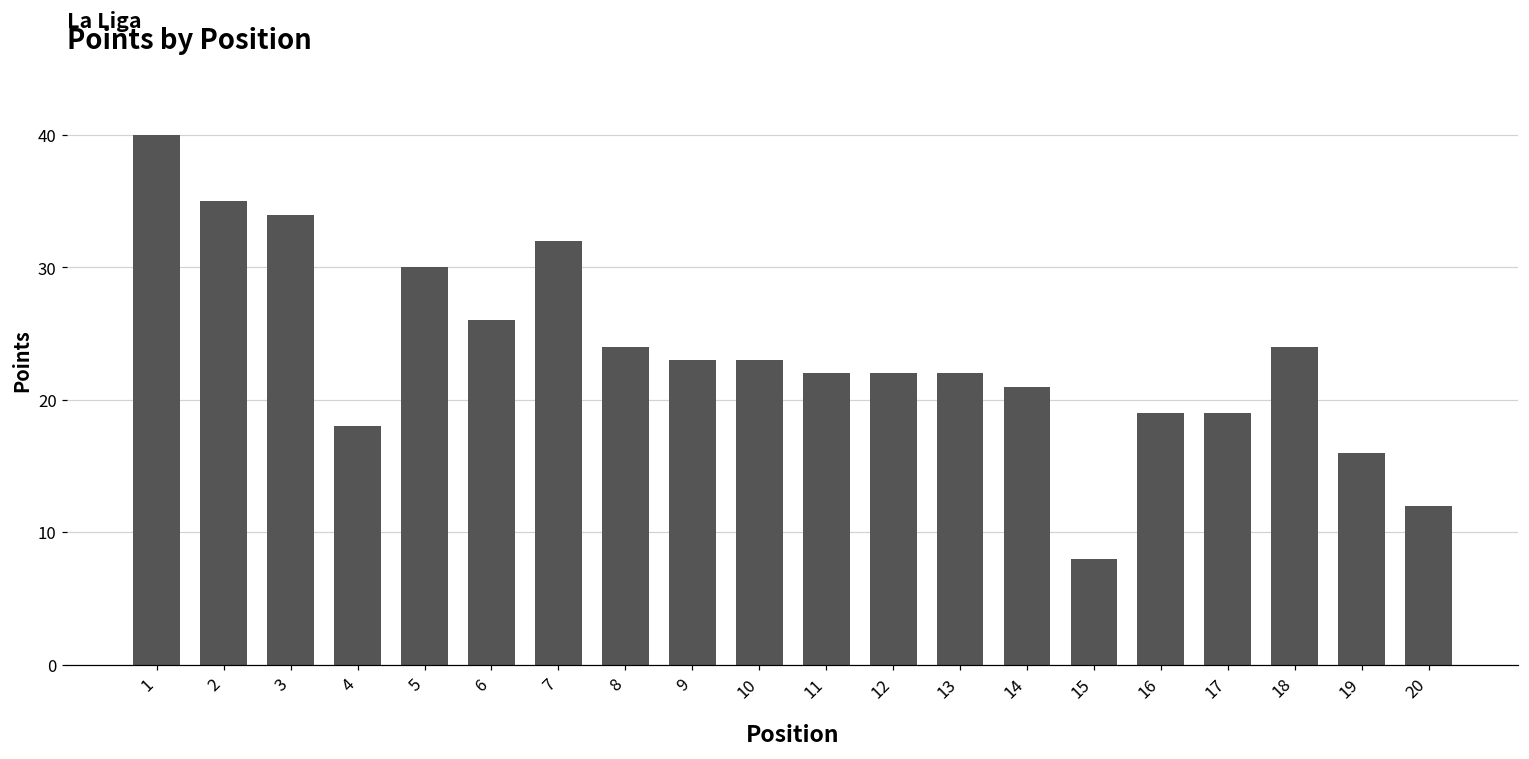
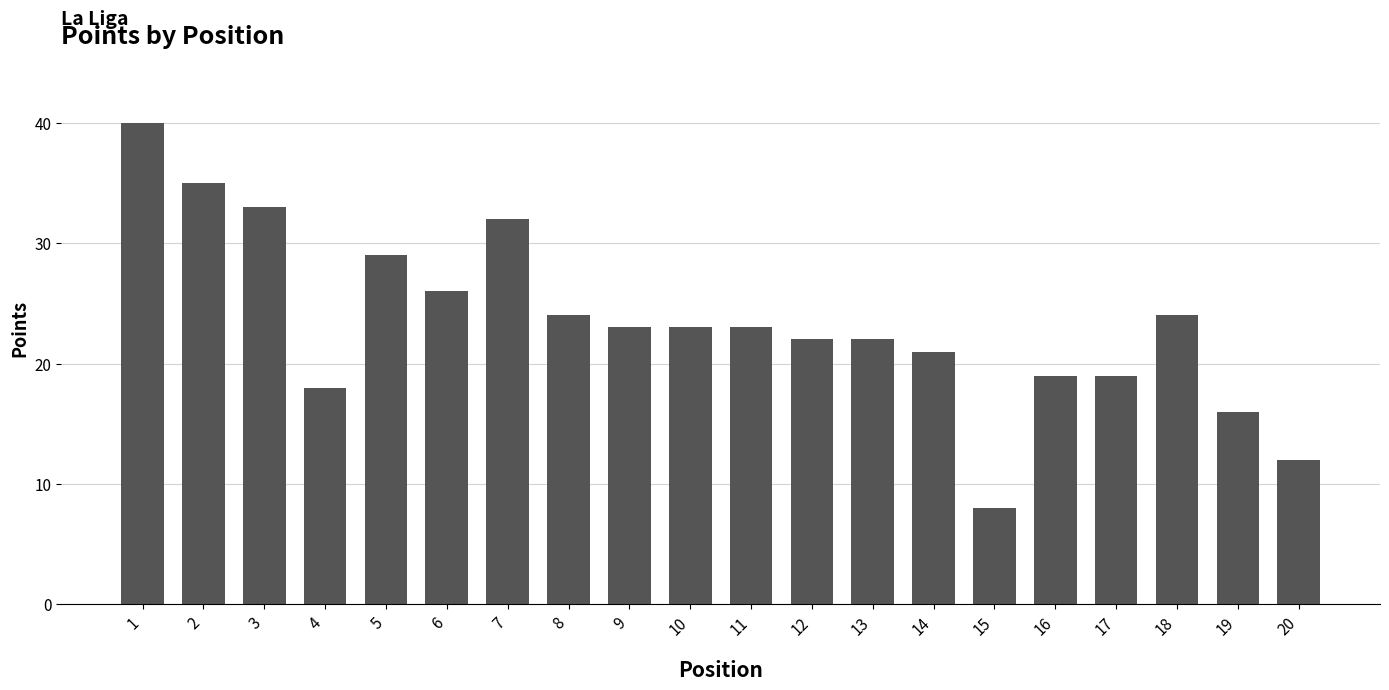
  {
    "1": 40,
    "2": 35,
-   "3": 34,
+   "3": 33,
    "4": 18,
-   "5": 30,
+   "5": 29,
    "6": 26,
    "7": 32,
    "8": 24,
    "9": 23,
    "10": 23,
-   "11": 22,
+   "11": 23,
    "12": 22,
    "13": 22,
    "14": 21,
    "15": 8,
    "16": 19,
    "17": 19,
    "18": 24,
    "19": 16,
    "20": 12
  }
